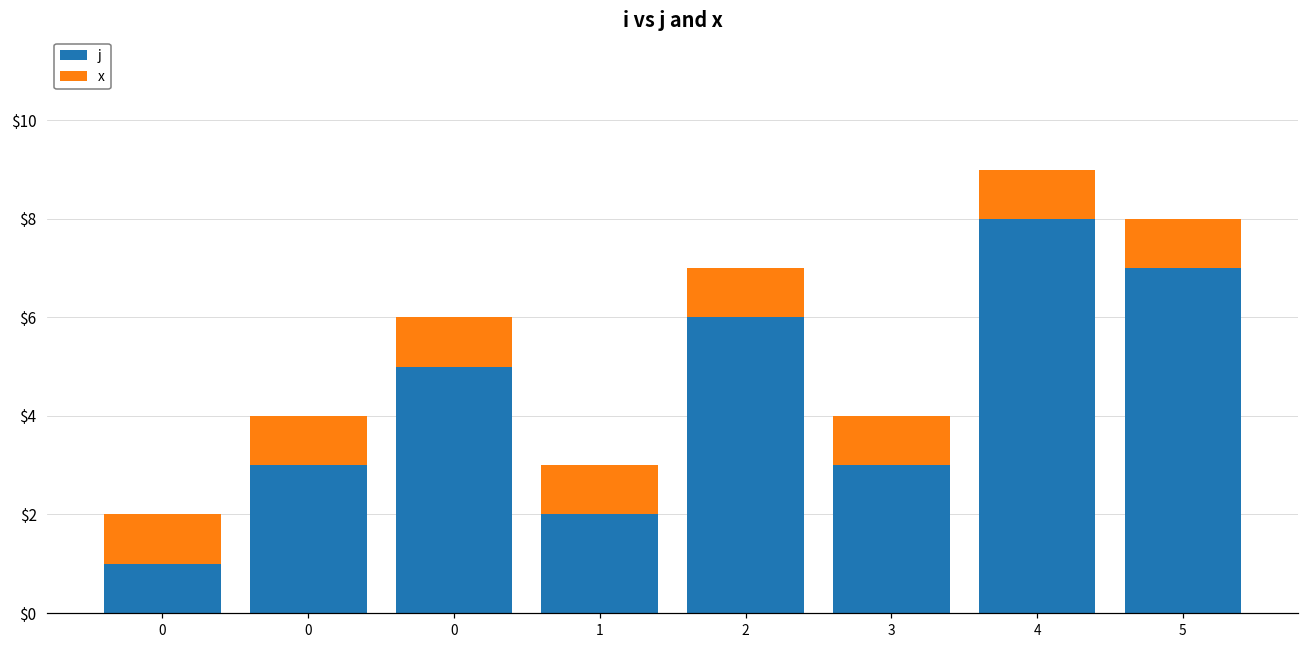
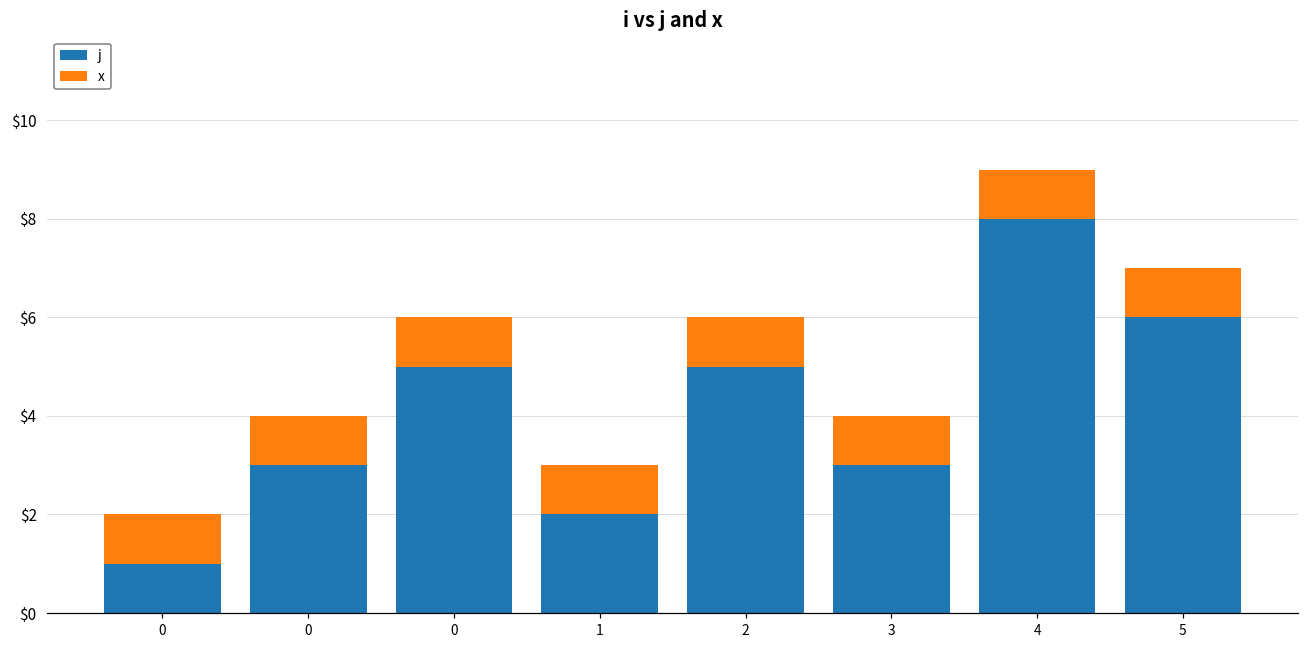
  {
    "j": {
      "1": "$2",
-     "2": "$6",
+     "2": "$5",
      "3": "$3",
      "4": "$8",
-     "5": "$7"
+     "5": "$6"
    },
    "x": {
      "1": "$1",
      "2": "$1",
      "3": "$1",
      "4": "$1",
      "5": "$1"
    }
  }
